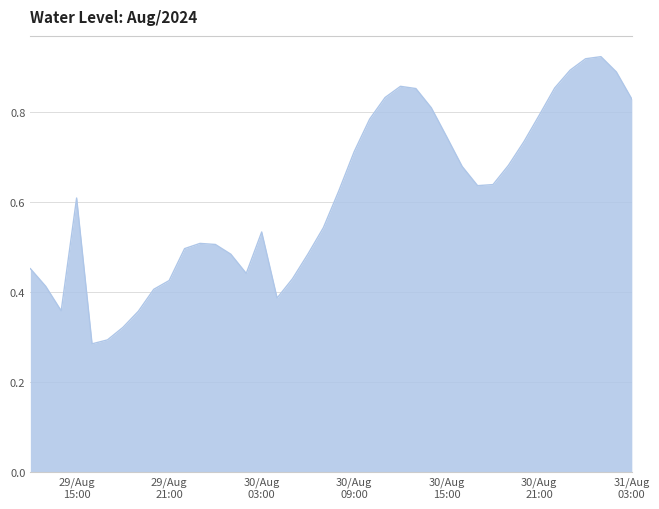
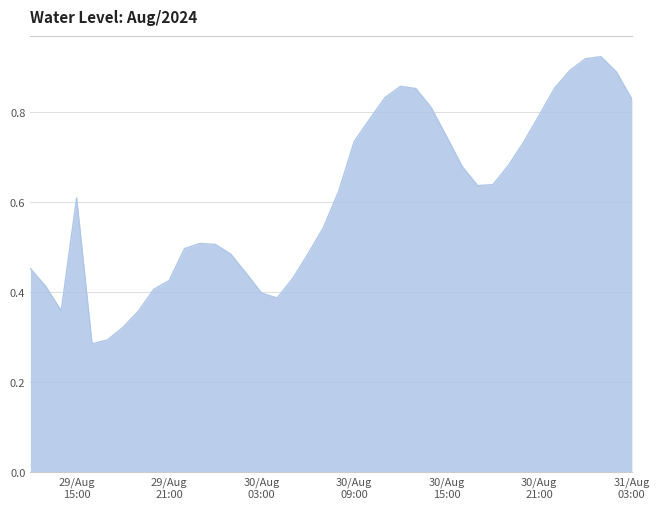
  {
    "29/Aug 15:00": 0.61,
    "29/Aug 21:00": 0.43,
-   "30/Aug 03:00": 0.53,
-   "30/Aug 09:00": 0.71,
+   "30/Aug 03:00": 0.40,
+   "30/Aug 09:00": 0.73,
    "30/Aug 15:00": 0.74,
    "30/Aug 21:00": 0.79,
    "31/Aug 03:00": 0.83
  }
